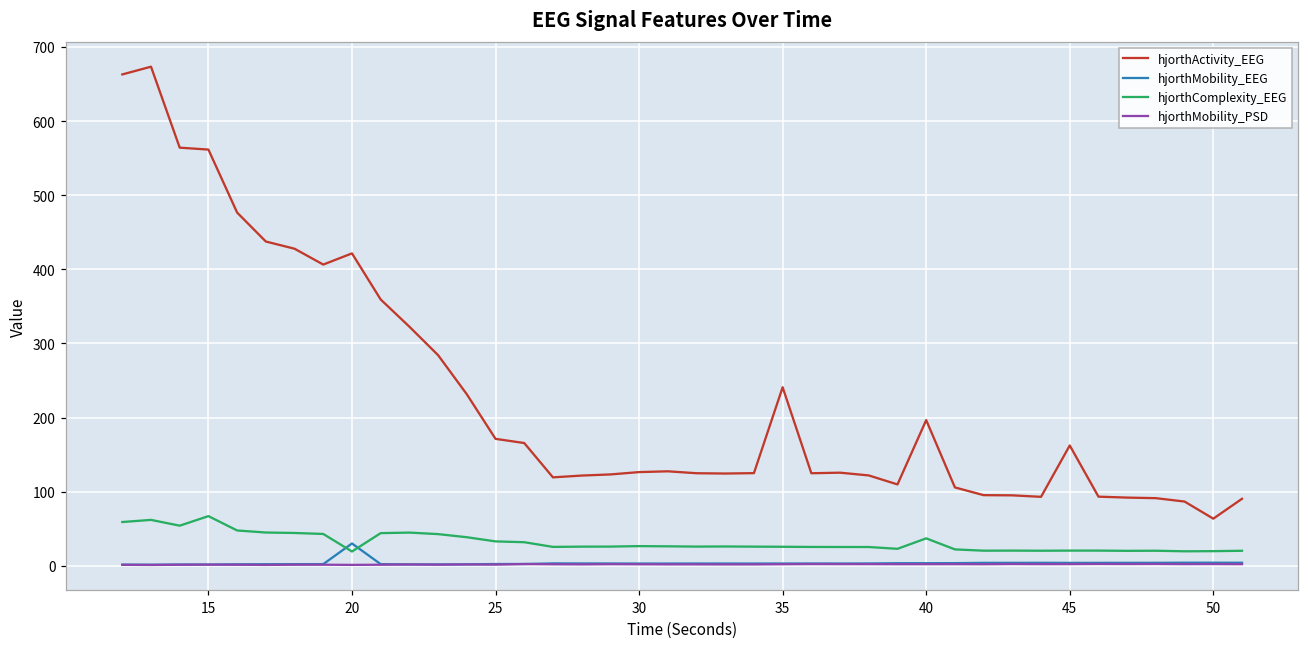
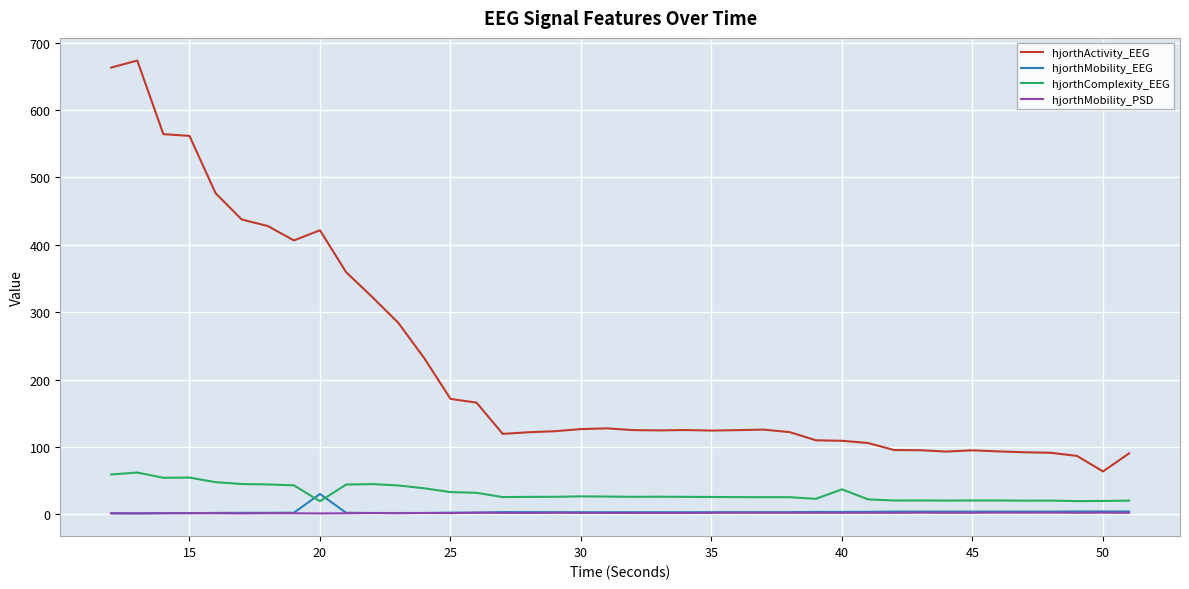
  {
    "hjorthActivity_EEG": {
      "15": 560,
      "20": 420,
      "25": 170,
      "30": 130,
-     "35": 240,
-     "40": 200,
-     "45": 160,
+     "35": 120,
+     "40": 110,
+     "45": 100,
      "50": 60
    },
    "hjorthMobility_EEG": {
      "20": 30
    },
    "hjorthComplexity_EEG": {
-     "15": 70,
+     "15": 50,
      "20": 20,
      "25": 30,
      "30": 30,
      "35": 30,
      "40": 40,
      "45": 20,
      "50": 20
    },
    "hjorthMobility_PSD": {
      "20": 0
    }
  }
